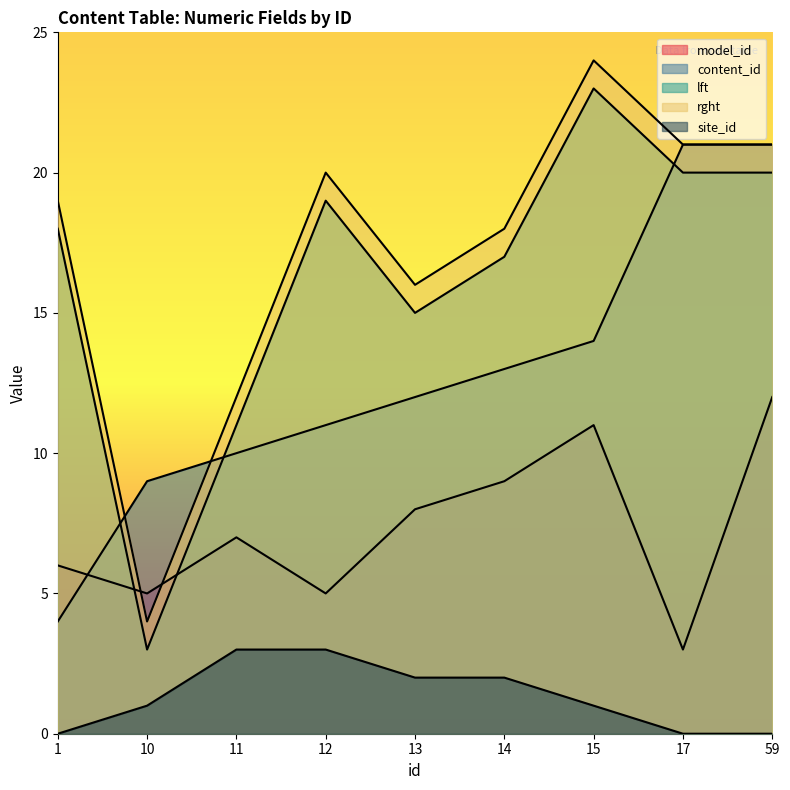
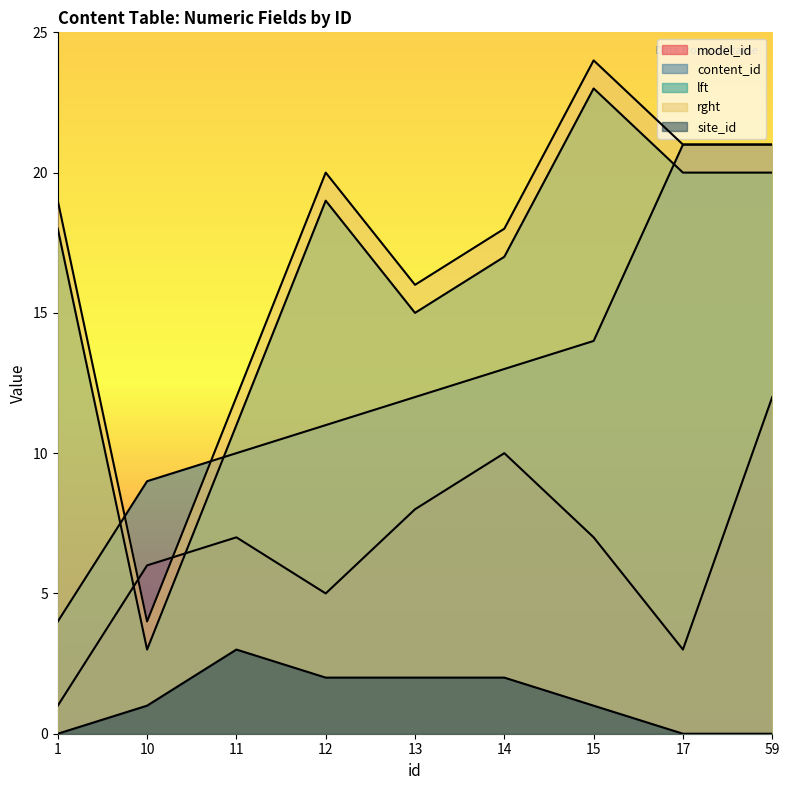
  {
    "model_id": {
-     "1": 6,
-     "10": 5,
+     "1": 1,
+     "10": 6,
      "11": 7,
      "12": 5,
      "13": 8,
-     "14": 9,
-     "15": 11,
+     "14": 10,
+     "15": 7,
      "17": 3,
      "59": 12
    },
    "rght": {
      "1": 19,
      "10": 4,
      "11": 12,
      "12": 20,
      "13": 16,
      "14": 18,
      "15": 24
    },
    "site_id": {
      "1": 0,
      "10": 1,
      "11": 3,
-     "12": 3,
+     "12": 2,
      "13": 2,
      "14": 2,
      "15": 1,
      "17": 0,
      "59": 0
    }
  }
